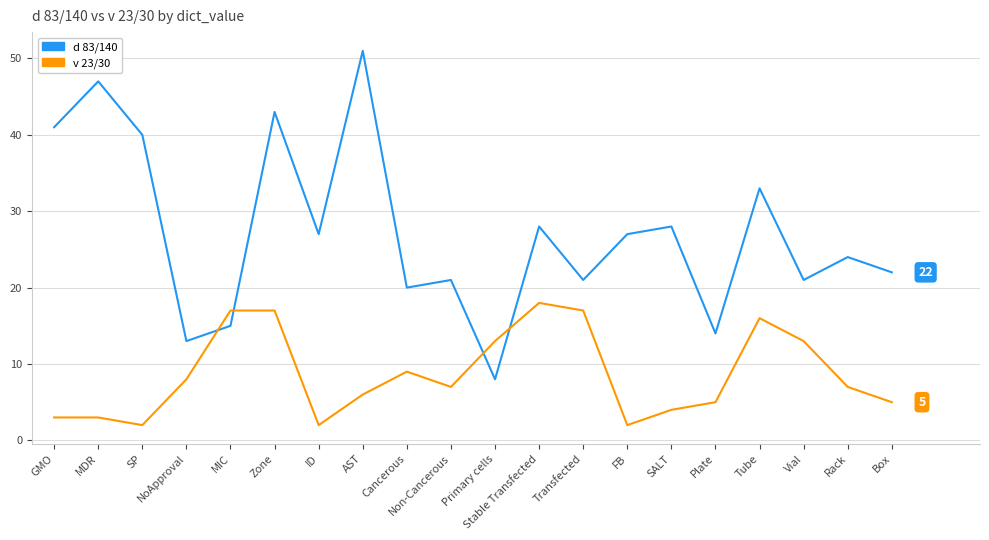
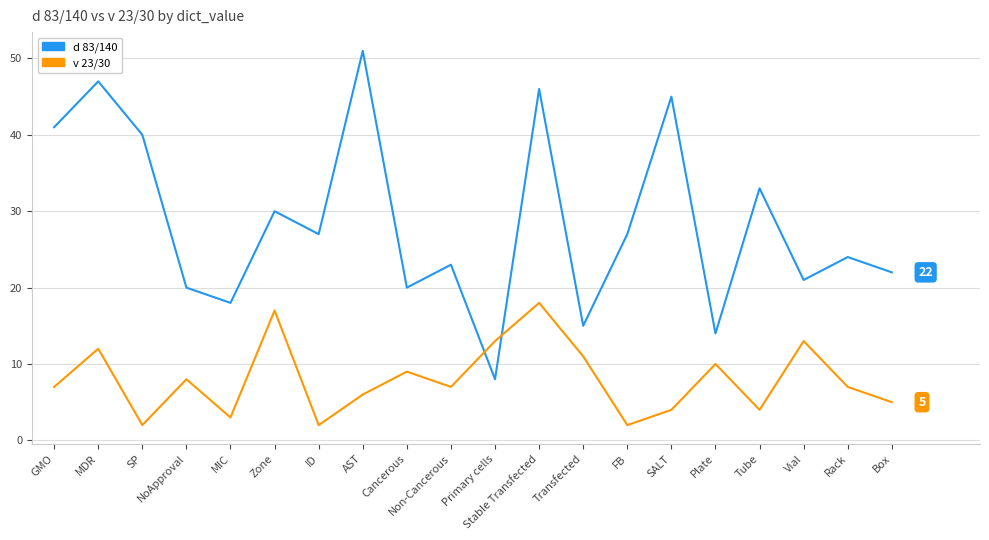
  {
    "d 83/140": {
      "GMO": 41,
      "MDR": 47,
      "SP": 40,
-     "NoApproval": 13,
-     "MIC": 15,
-     "Zone": 43,
+     "NoApproval": 20,
+     "MIC": 18,
+     "Zone": 30,
      "ID": 27,
      "AST": 51,
      "Cancerous": 20,
-     "Non-Cancerous": 21,
+     "Non-Cancerous": 23,
      "Primary cells": 8,
-     "Stable Transfected": 28,
-     "Transfected": 21,
+     "Stable Transfected": 46,
+     "Transfected": 15,
      "FB": 27,
-     "SALT": 28,
+     "SALT": 45,
      "Plate": 14,
      "Tube": 33,
      "Vial": 21,
      "Rack": 24
    },
    "v 23/30": {
-     "GMO": 3,
-     "MDR": 3,
+     "GMO": 7,
+     "MDR": 12,
      "SP": 2,
      "NoApproval": 8,
-     "MIC": 17,
+     "MIC": 3,
      "Zone": 17,
      "ID": 2,
      "AST": 6,
      "Cancerous": 9,
      "Non-Cancerous": 7,
      "Primary cells": 13,
      "Stable Transfected": 18,
-     "Transfected": 17,
+     "Transfected": 11,
      "FB": 2,
      "SALT": 4,
-     "Plate": 5,
-     "Tube": 16,
+     "Plate": 10,
+     "Tube": 4,
      "Vial": 13,
      "Rack": 7
    }
  }
